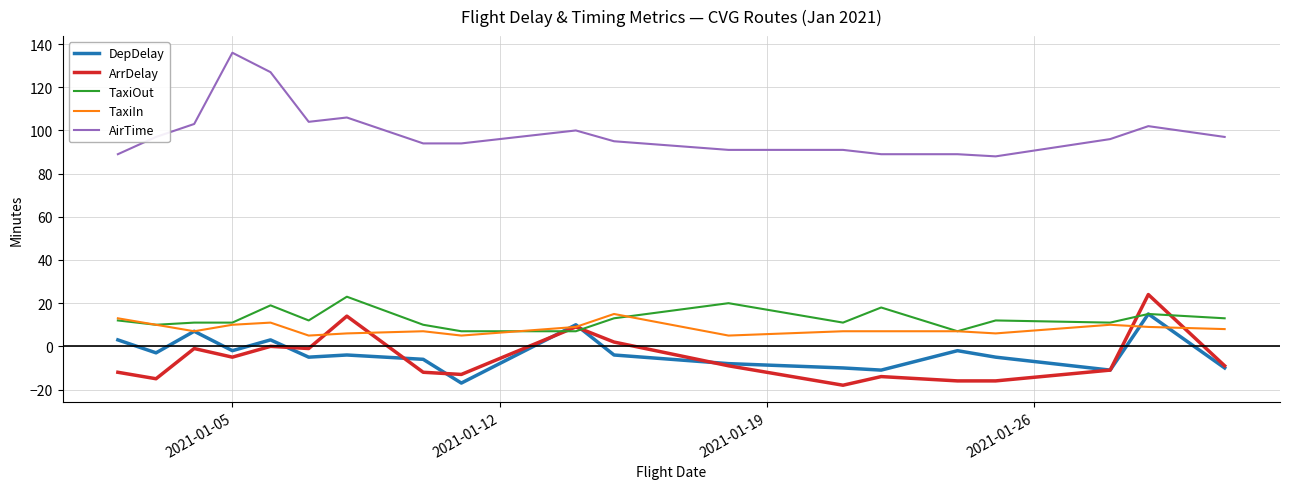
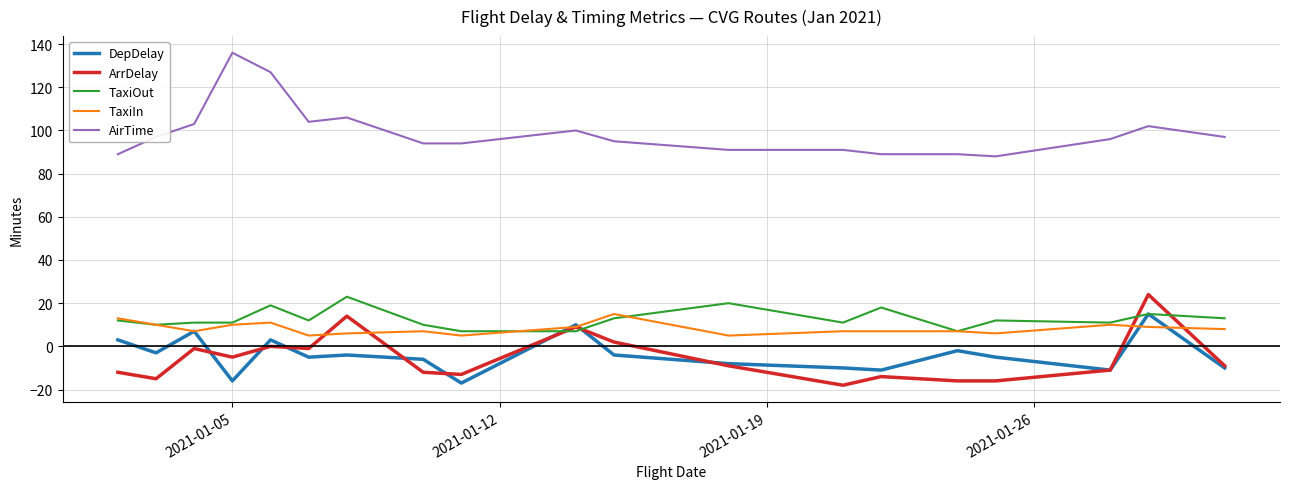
  {
    "DepDelay": {
-     "2021-01-05": -2
+     "2021-01-05": -16
    },
    "ArrDelay": {
      "2021-01-05": -5
    },
    "AirTime": {
      "2021-01-05": 136
    }
  }
